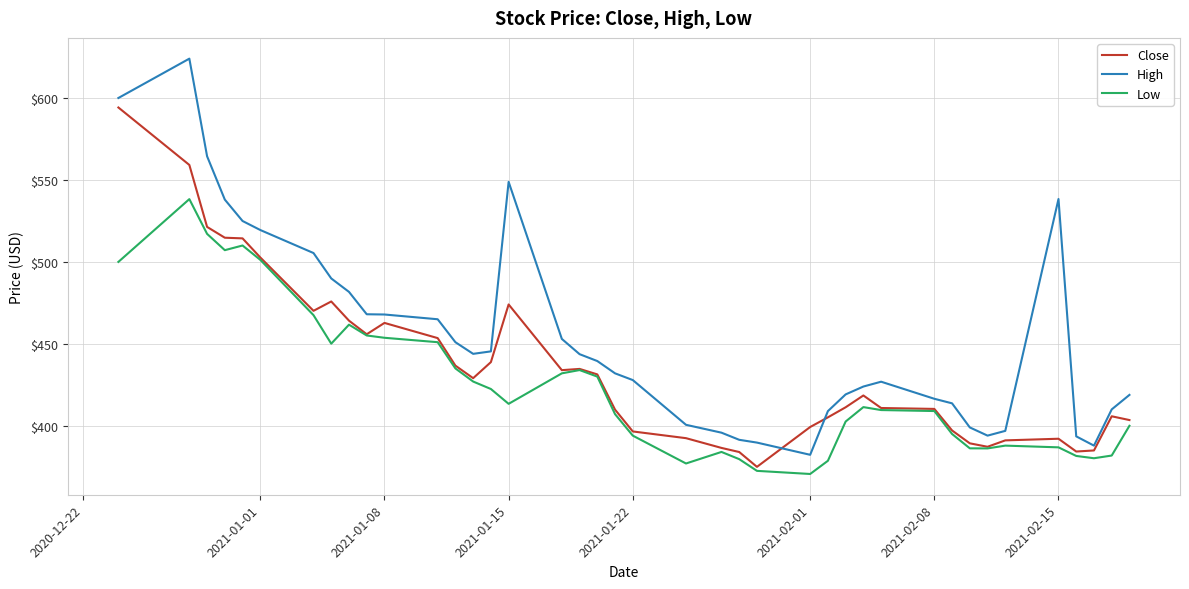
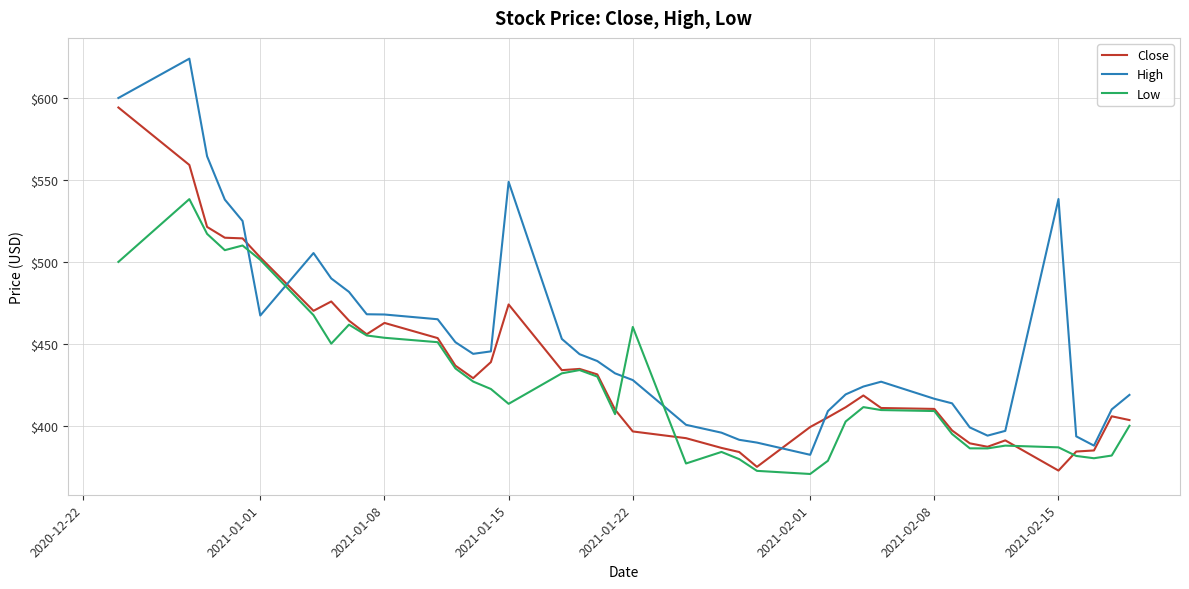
  {
    "Close": {
      "2021-01-08": "$463",
      "2021-01-15": "$474",
      "2021-01-22": "$397",
      "2021-02-01": "$399",
-     "2021-02-15": "$392"
+     "2021-02-15": "$373"
    },
    "High": {
-     "2021-01-01": "$519",
+     "2021-01-01": "$467",
      "2021-01-08": "$468",
      "2021-01-15": "$549",
      "2021-01-22": "$428",
      "2021-02-01": "$382",
      "2021-02-08": "$416",
      "2021-02-15": "$538"
    },
    "Low": {
      "2021-01-08": "$454",
      "2021-01-15": "$413",
-     "2021-01-22": "$394",
+     "2021-01-22": "$460",
      "2021-02-01": "$371",
      "2021-02-15": "$387"
    }
  }
